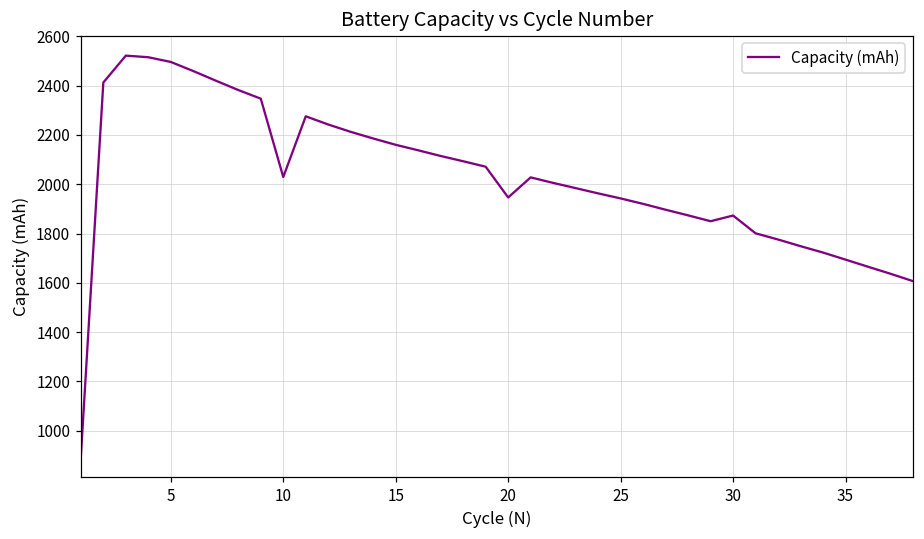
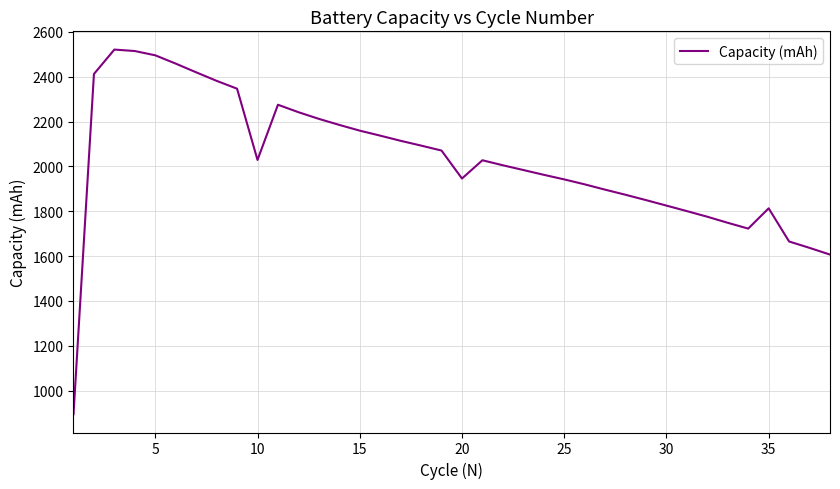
  {
    "5": 2500,
    "10": 2030,
    "15": 2160,
    "20": 1950,
    "25": 1940,
-   "30": 1870,
-   "35": 1690
+   "30": 1830,
+   "35": 1810
  }
